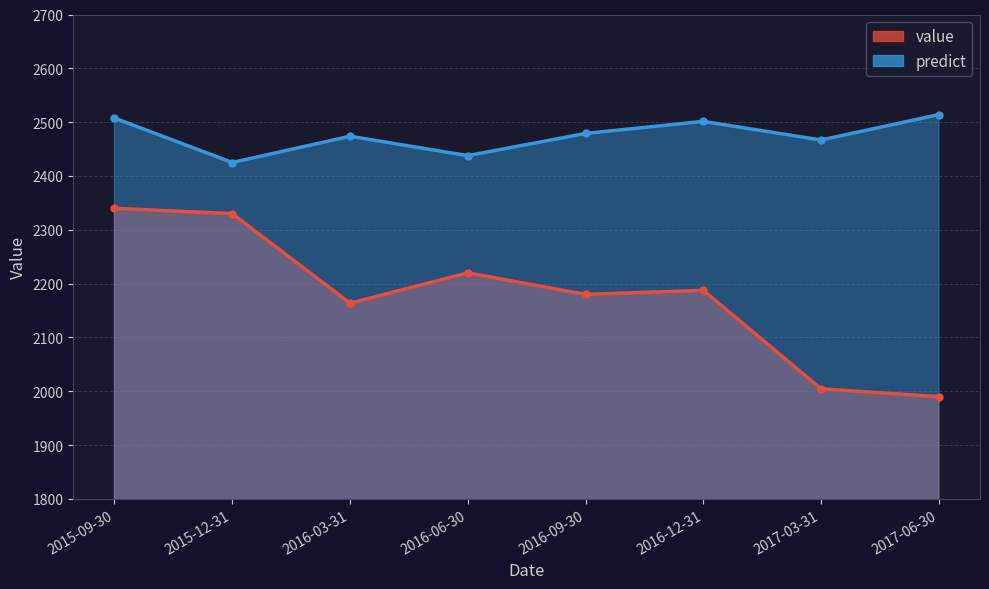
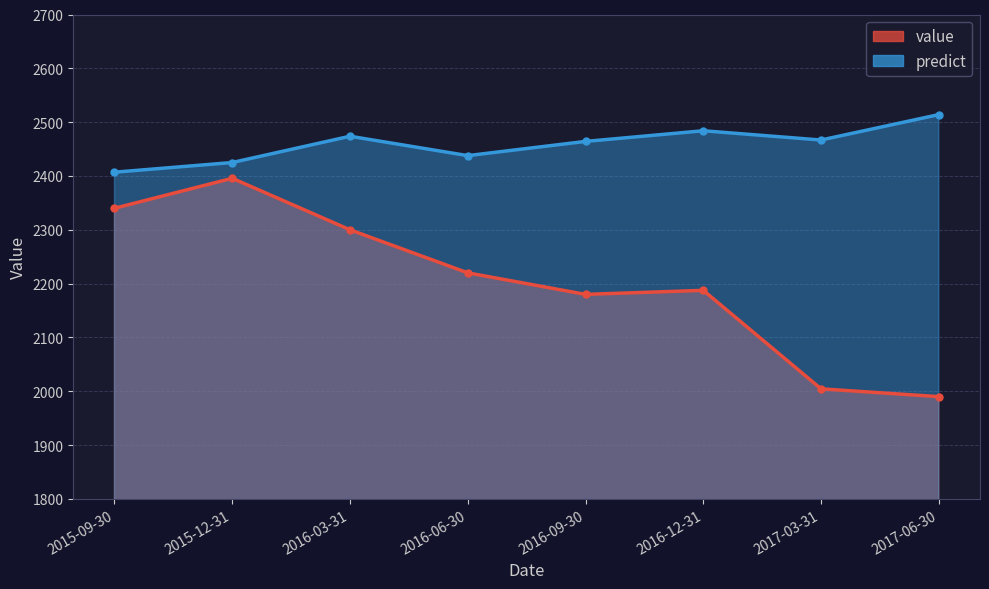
  {
    "value": {
      "2015-09-30": 2340,
-     "2015-12-31": 2330,
-     "2016-03-31": 2160,
+     "2015-12-31": 2400,
+     "2016-03-31": 2300,
      "2016-06-30": 2220,
      "2016-09-30": 2180,
      "2016-12-31": 2190,
      "2017-03-31": 2000,
      "2017-06-30": 1990
    },
    "predict": {
-     "2015-09-30": 2510,
+     "2015-09-30": 2410,
      "2015-12-31": 2430,
      "2016-03-31": 2470,
      "2016-06-30": 2440,
-     "2016-09-30": 2480,
-     "2016-12-31": 2500,
+     "2016-09-30": 2460,
+     "2016-12-31": 2480,
      "2017-03-31": 2470,
      "2017-06-30": 2510
    }
  }
